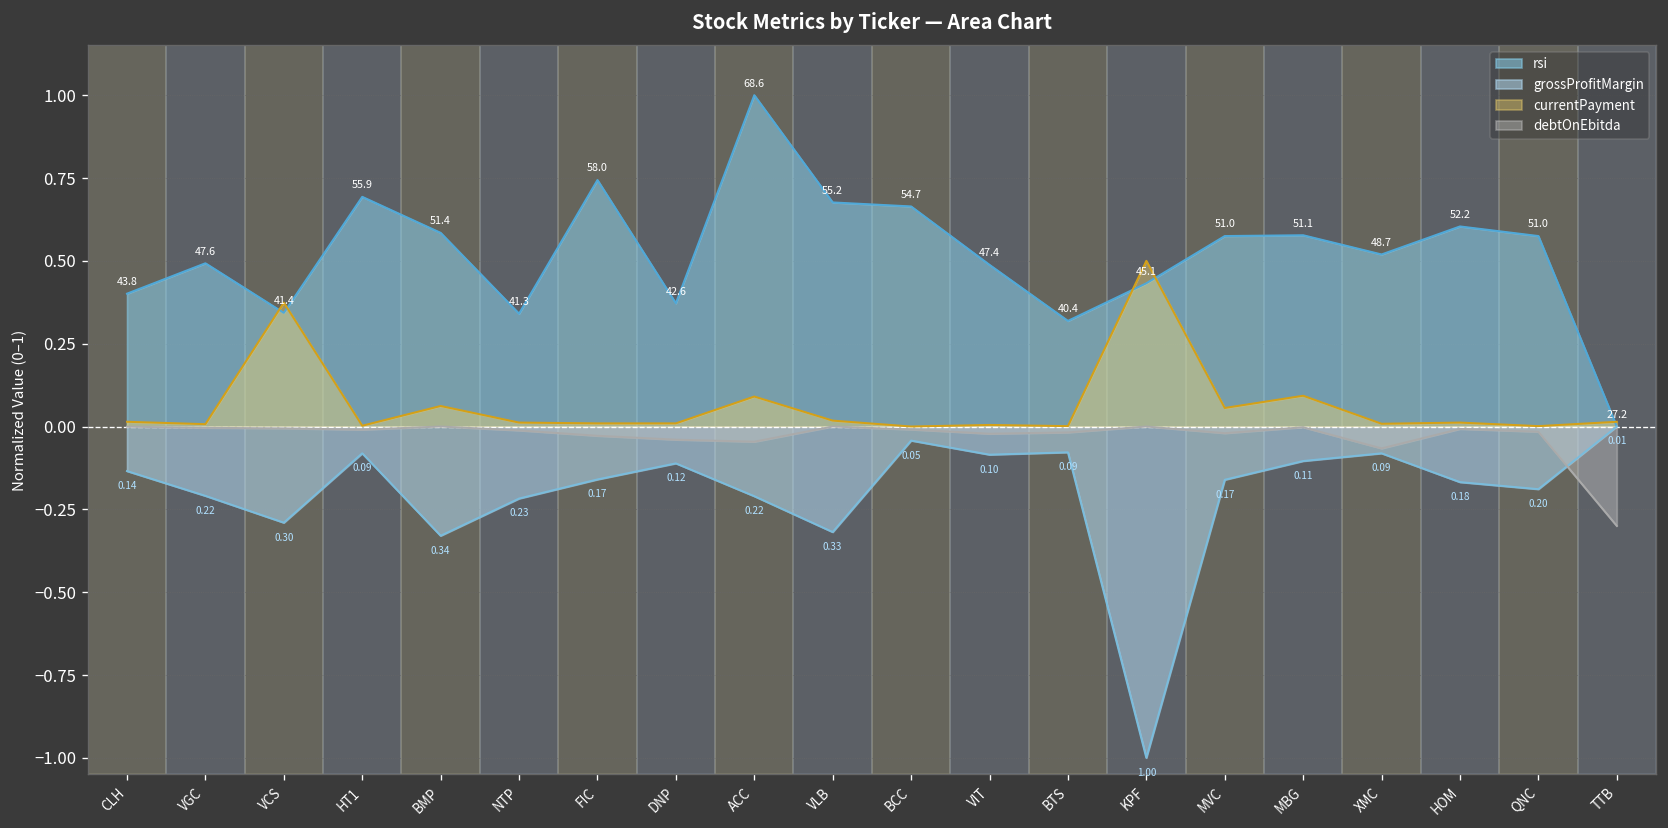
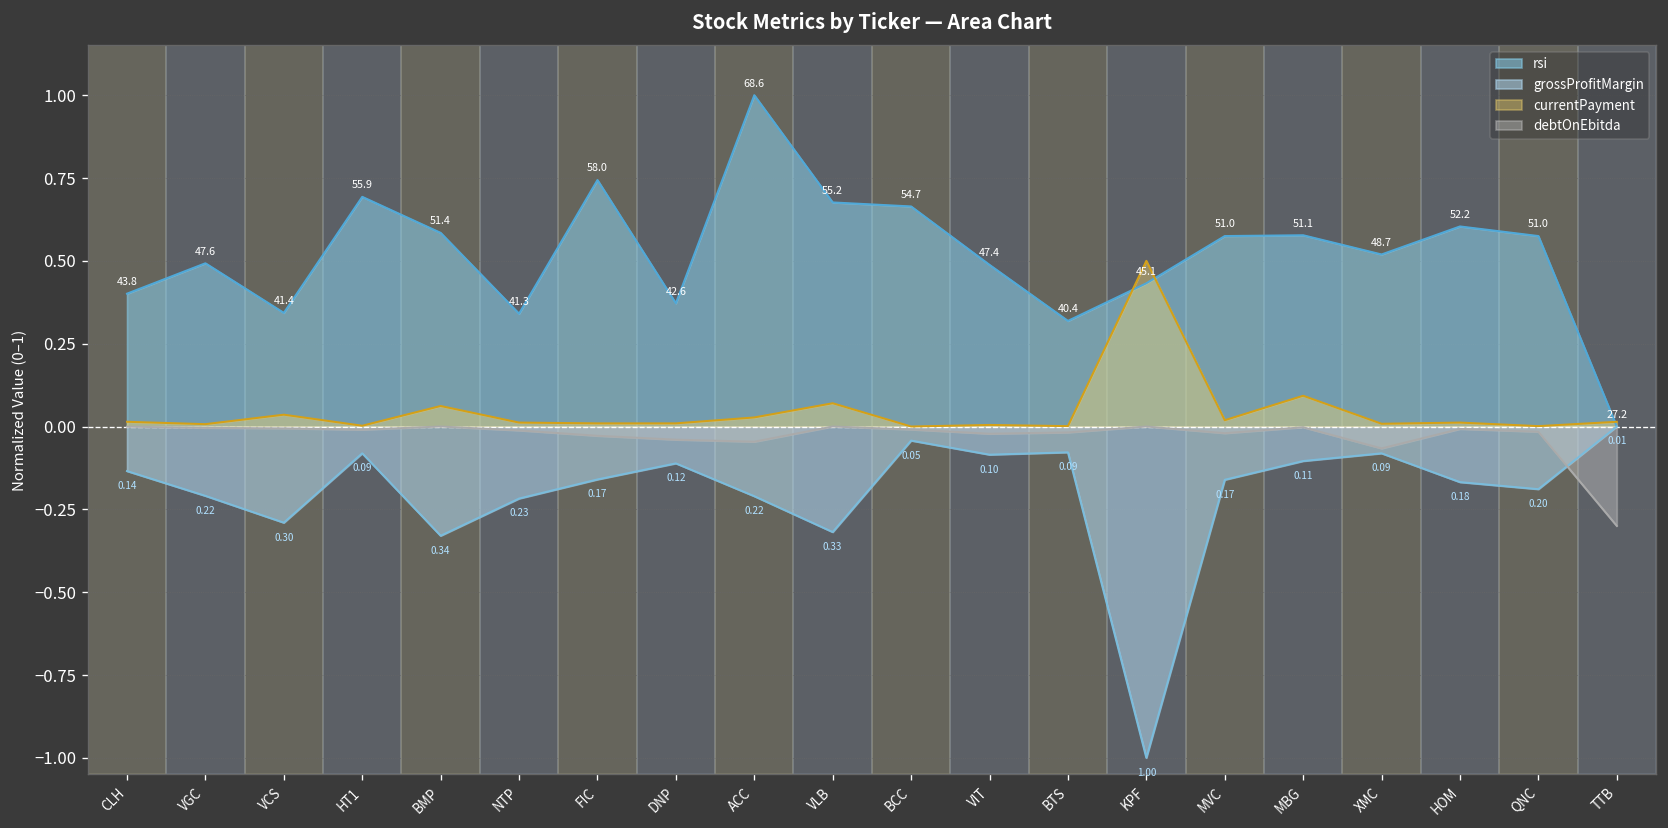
  {
    "currentPayment": {
      "CLH": 0.01,
-     "VCS": 0.37,
+     "VCS": 0.04,
      "BMP": 0.06,
      "NTP": 0.01,
      "FIC": 0.01,
      "DNP": 0.01,
-     "ACC": 0.09,
-     "VLB": 0.02,
-     "MVC": 0.06,
+     "ACC": 0.03,
+     "VLB": 0.07,
+     "MVC": 0.02,
      "MBG": 0.09,
      "HOM": 0.01
    }
  }
